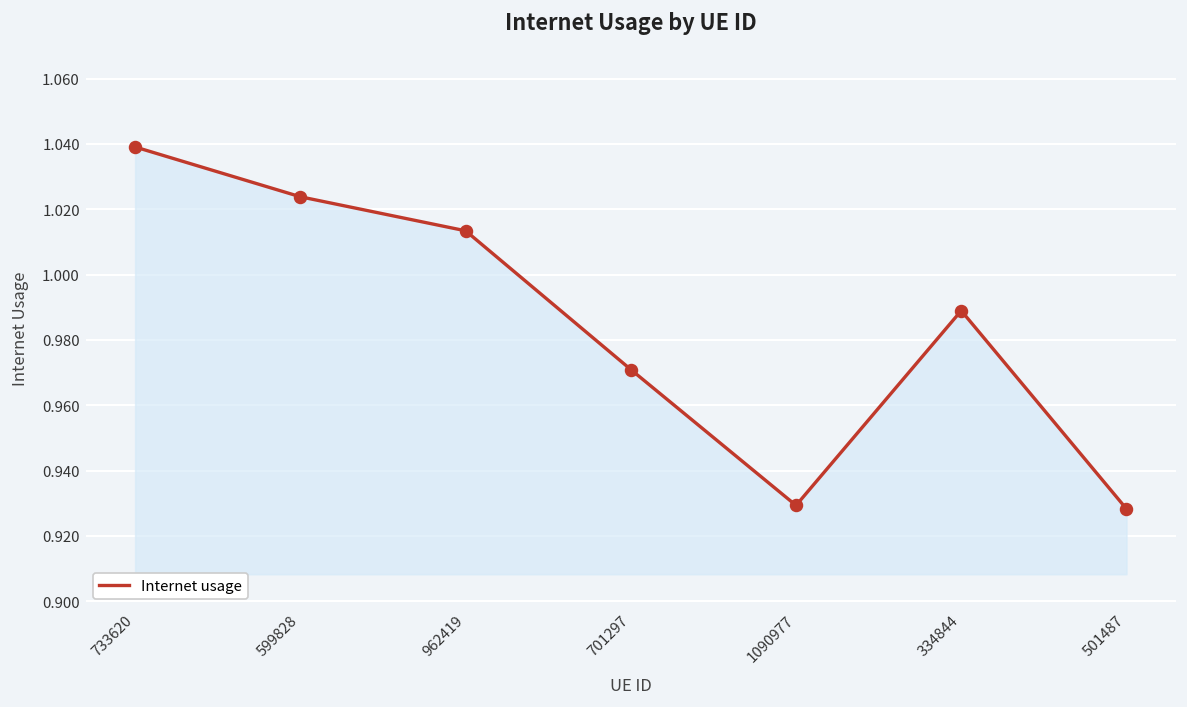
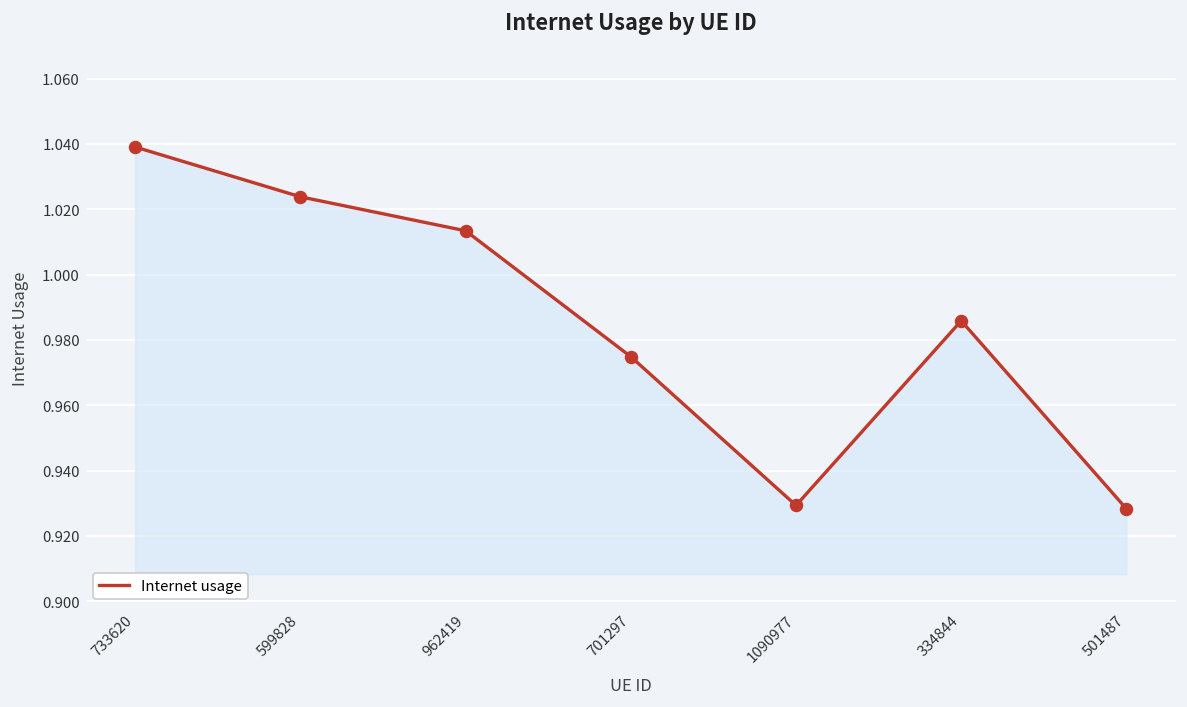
  {
    "733620": 1.039,
    "599828": 1.024,
    "962419": 1.013,
-   "701297": 0.971,
+   "701297": 0.975,
    "1090977": 0.929,
-   "334844": 0.989,
+   "334844": 0.986,
    "501487": 0.928
  }
